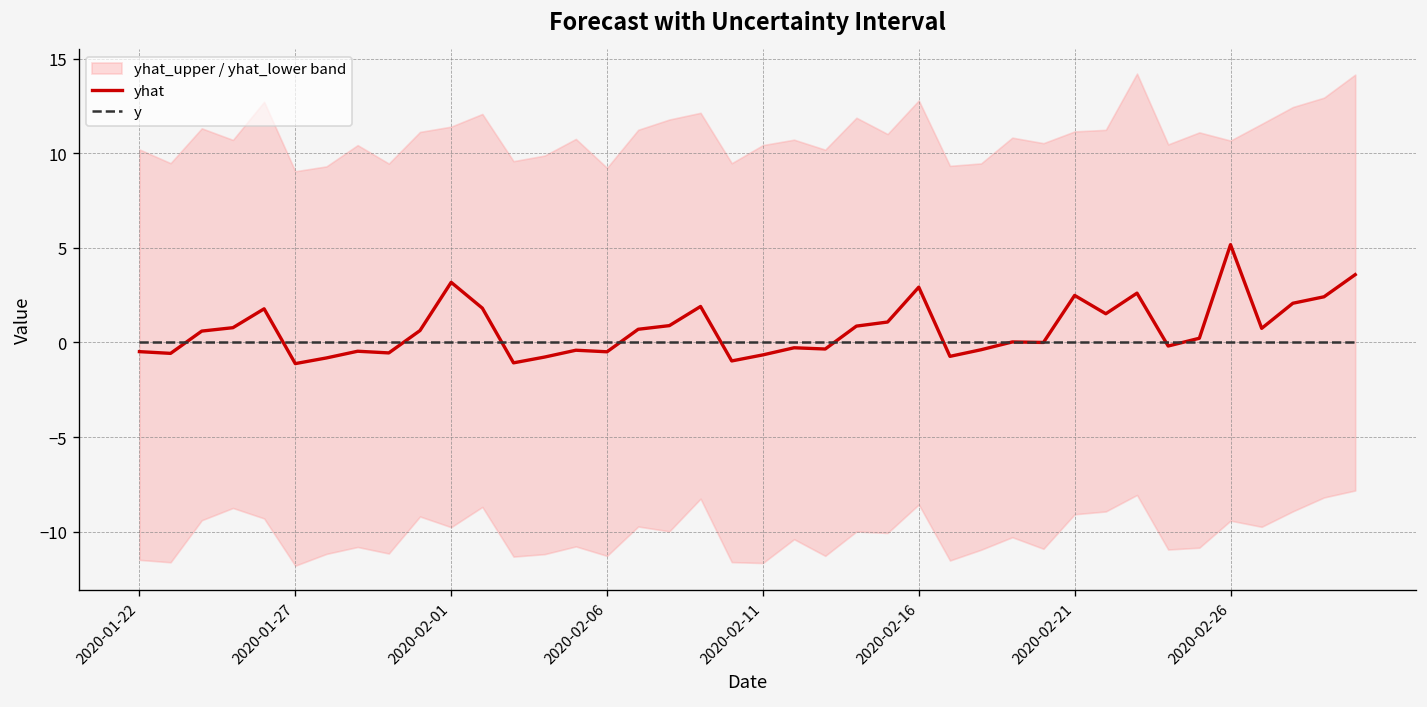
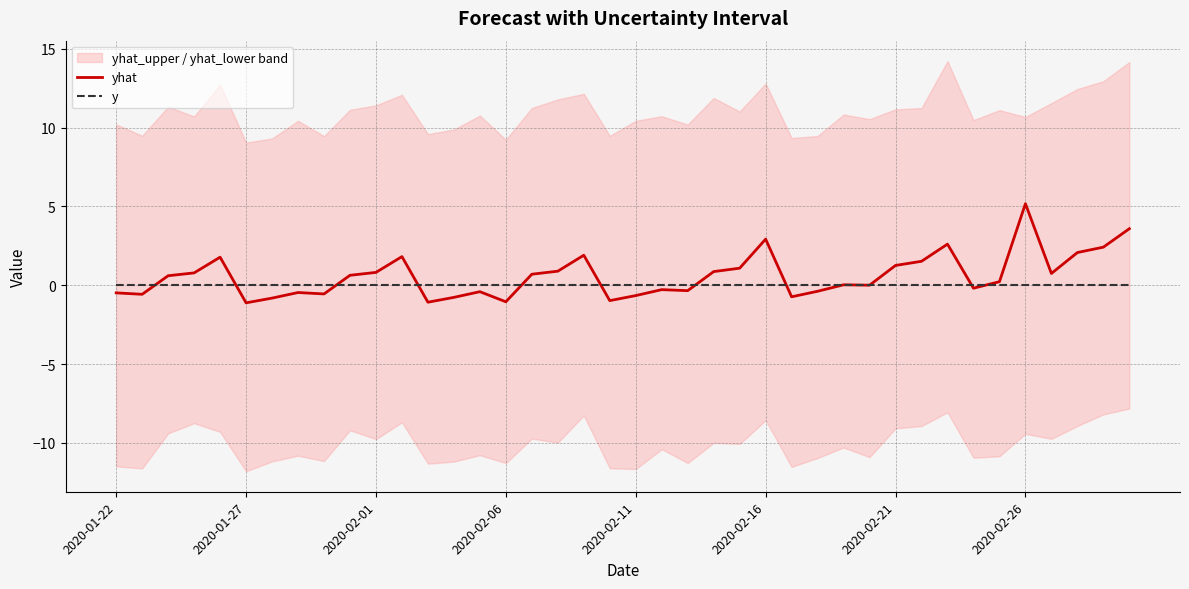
  {
    "yhat": {
      "2020-01-22": -0.5,
      "2020-01-27": -1.1,
-     "2020-02-01": 3.2,
-     "2020-02-06": -0.5,
+     "2020-02-01": 0.8,
+     "2020-02-06": -1.1,
      "2020-02-11": -0.7,
      "2020-02-16": 2.9,
-     "2020-02-21": 2.5,
+     "2020-02-21": 1.3,
      "2020-02-26": 5.2
    },
    "y": {
      "2020-01-22": 0.0,
      "2020-01-27": 0.0,
      "2020-02-01": 0.0,
      "2020-02-06": 0.0,
      "2020-02-11": 0.0,
      "2020-02-16": 0.0,
      "2020-02-21": 0.0,
      "2020-02-26": 0.0
    }
  }
